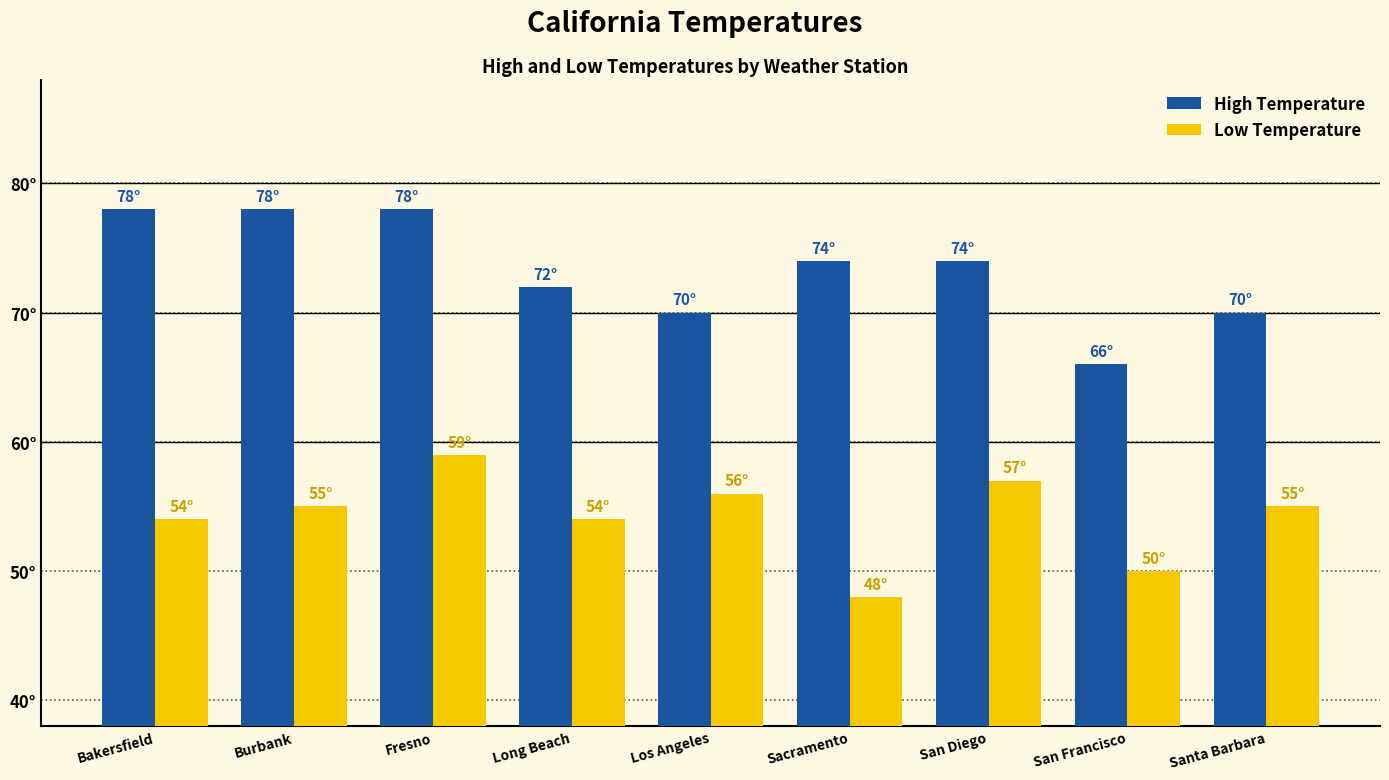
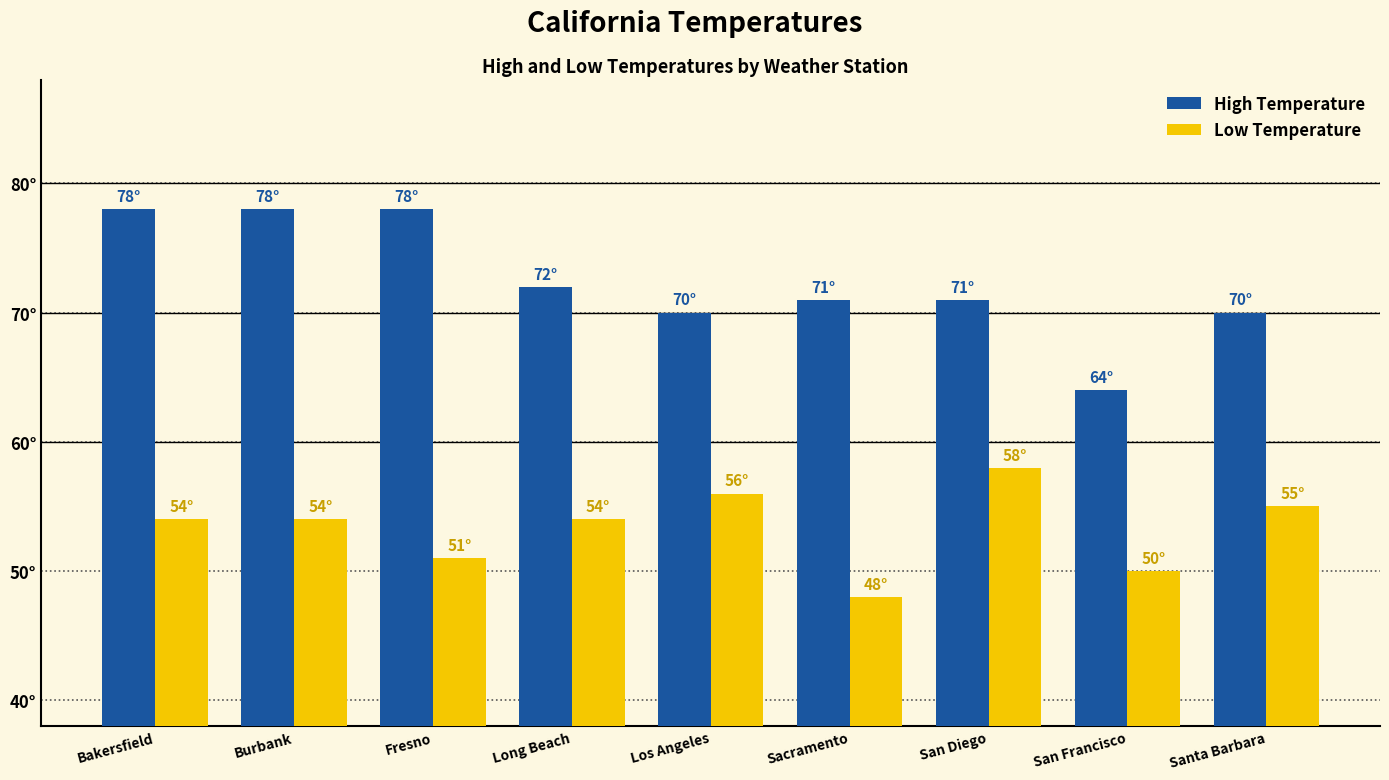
  {
    "High Temperature": {
      "Bakersfield": "78°",
      "Burbank": "78°",
      "Fresno": "78°",
      "Long Beach": "72°",
      "Los Angeles": "70°",
-     "Sacramento": "74°",
-     "San Diego": "74°",
-     "San Francisco": "66°",
+     "Sacramento": "71°",
+     "San Diego": "71°",
+     "San Francisco": "64°",
      "Santa Barbara": "70°"
    },
    "Low Temperature": {
      "Bakersfield": "54°",
-     "Burbank": "55°",
-     "Fresno": "59°",
+     "Burbank": "54°",
+     "Fresno": "51°",
      "Long Beach": "54°",
      "Los Angeles": "56°",
      "Sacramento": "48°",
-     "San Diego": "57°",
+     "San Diego": "58°",
      "San Francisco": "50°",
      "Santa Barbara": "55°"
    }
  }
